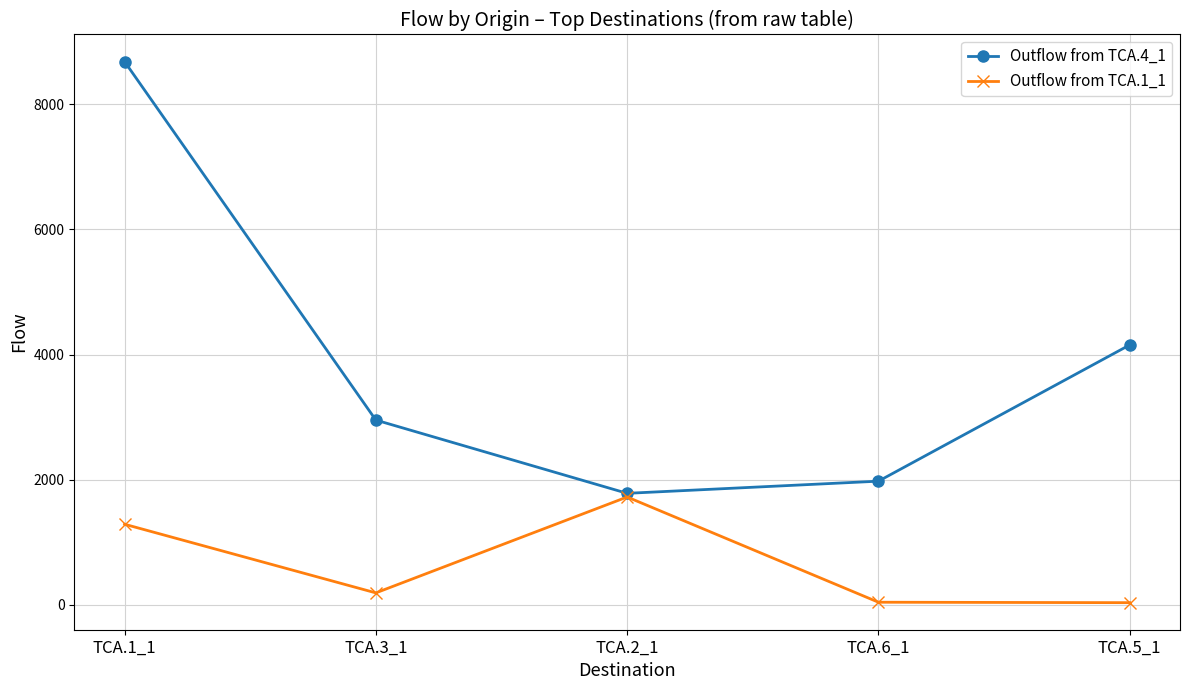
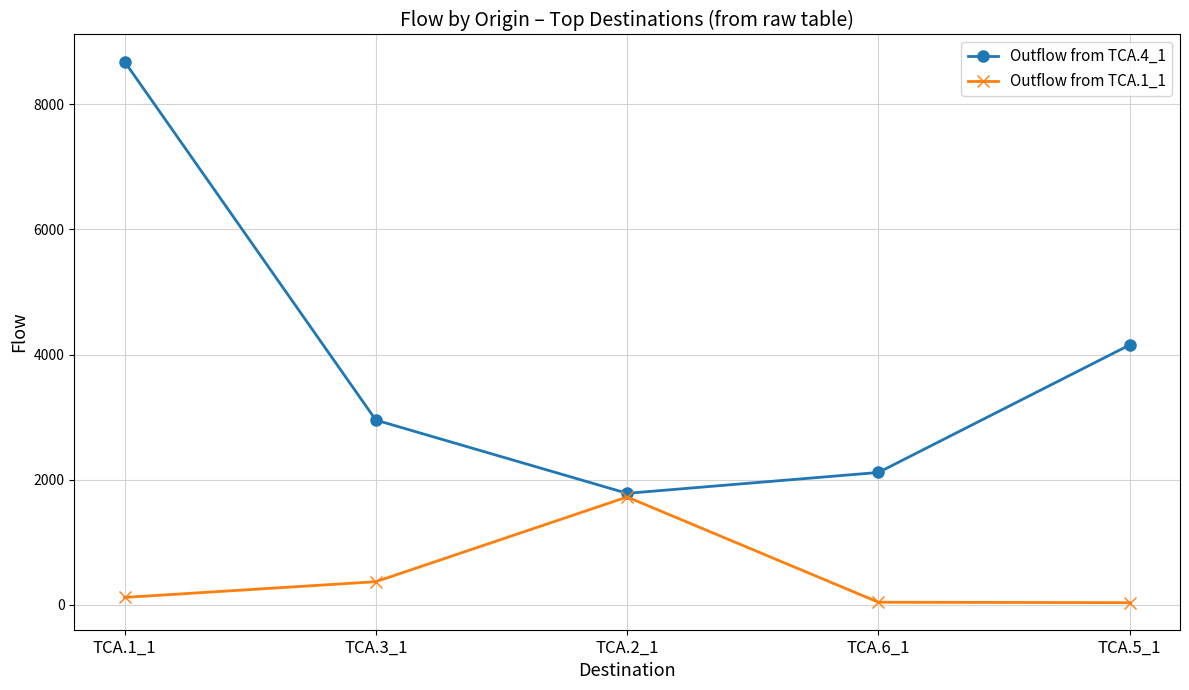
  {
    "Outflow from TCA.4_1": {
      "TCA.1_1": 8700,
      "TCA.3_1": 3000,
      "TCA.2_1": 1800,
-     "TCA.6_1": 2000,
+     "TCA.6_1": 2100,
      "TCA.5_1": 4200
    },
    "Outflow from TCA.1_1": {
-     "TCA.1_1": 1300,
-     "TCA.3_1": 200,
+     "TCA.1_1": 100,
+     "TCA.3_1": 400,
      "TCA.2_1": 1700,
      "TCA.6_1": 0,
      "TCA.5_1": 0
    }
  }
